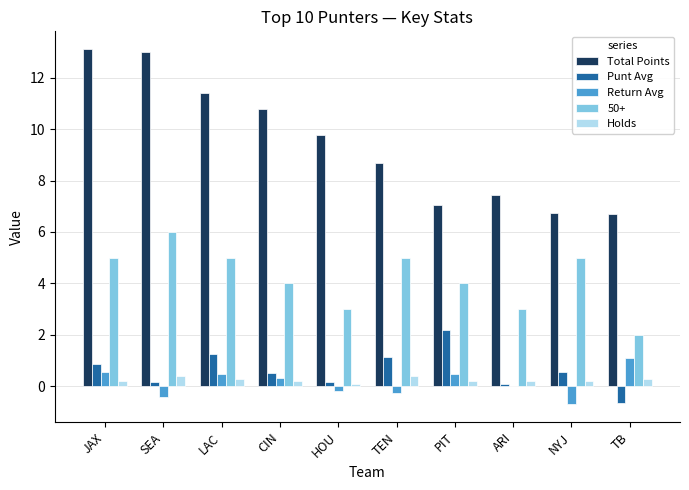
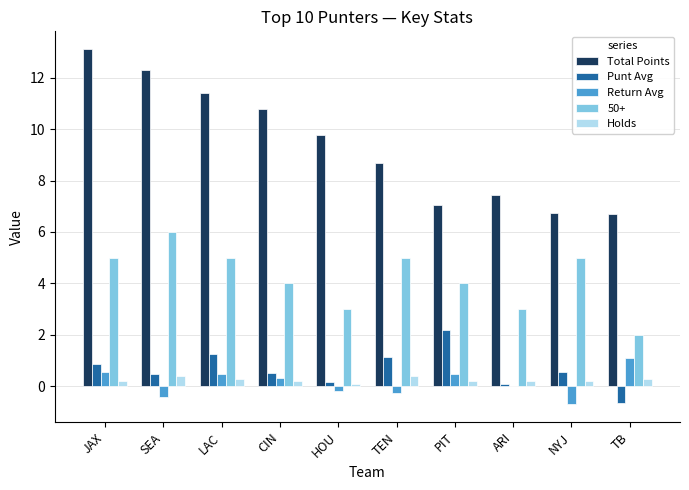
  {
    "Total Points": {
      "JAX": 13.1,
-     "SEA": 13.0,
+     "SEA": 12.3,
      "LAC": 11.4,
      "CIN": 10.8,
      "HOU": 9.8,
      "TEN": 8.7,
      "PIT": 7.0,
      "ARI": 7.5,
      "NYJ": 6.8,
      "TB": 6.7
    },
    "Punt Avg": {
      "JAX": 0.9,
-     "SEA": 0.2,
+     "SEA": 0.5,
      "LAC": 1.3,
      "CIN": 0.5,
      "HOU": 0.2,
      "TEN": 1.2,
      "PIT": 2.2,
      "ARI": 0.1,
      "NYJ": 0.6,
      "TB": -0.7
    },
    "Return Avg": {
      "JAX": 0.6,
      "SEA": -0.4,
      "LAC": 0.5,
      "CIN": 0.3,
      "HOU": -0.2,
      "TEN": -0.3,
      "PIT": 0.5,
      "ARI": 0.0,
      "NYJ": -0.7,
      "TB": 1.1
    }
  }
